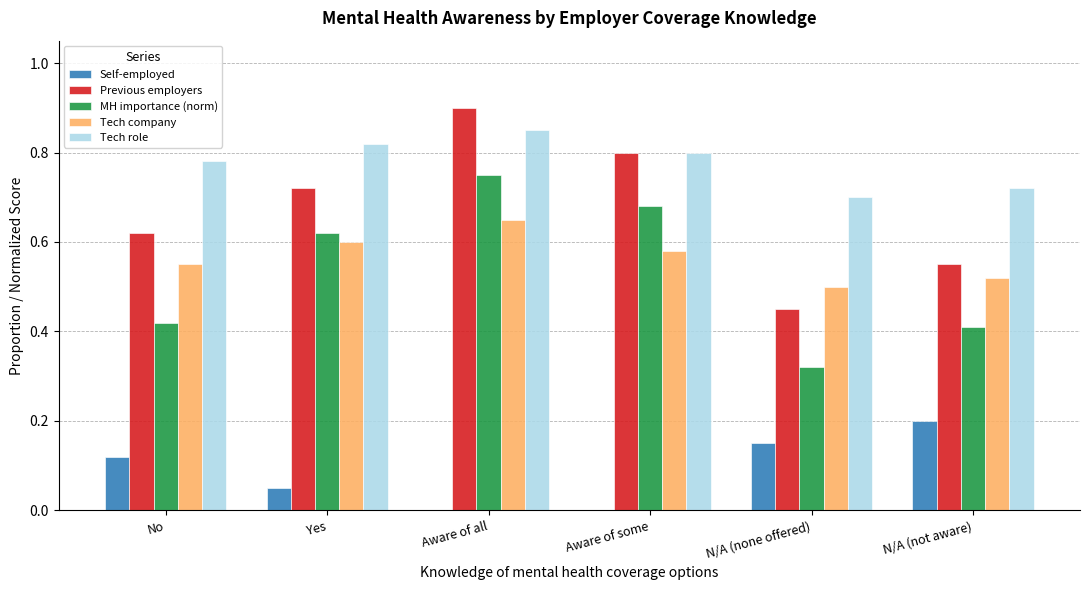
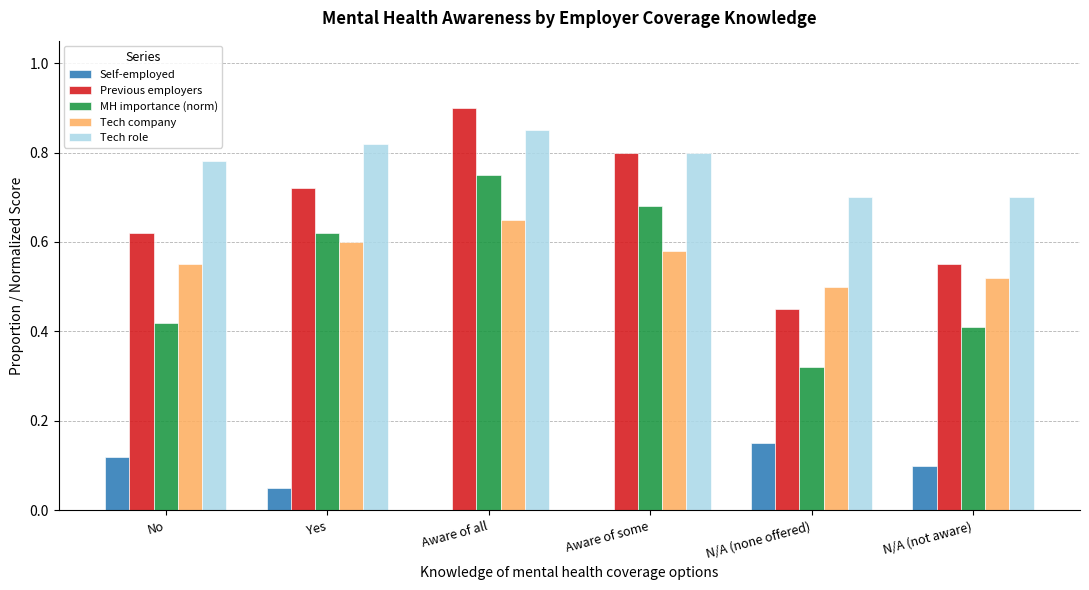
  {
    "Self-employed": {
      "No": 0.12,
      "Yes": 0.05,
      "Aware of all": 0.0,
      "Aware of some": 0.0,
      "N/A (none offered)": 0.15,
-     "N/A (not aware)": 0.2
+     "N/A (not aware)": 0.1
    },
    "Previous employers": {
      "No": 0.62,
      "Yes": 0.72,
      "Aware of all": 0.90,
      "Aware of some": 0.80,
      "N/A (none offered)": 0.45,
      "N/A (not aware)": 0.55
    },
    "MH importance (norm)": {
      "No": 0.42,
      "Yes": 0.62,
      "Aware of all": 0.75,
      "Aware of some": 0.68,
      "N/A (none offered)": 0.32,
      "N/A (not aware)": 0.41
    },
    "Tech company": {
      "No": 0.55,
      "Yes": 0.60,
      "Aware of all": 0.65,
      "Aware of some": 0.58,
      "N/A (none offered)": 0.50,
      "N/A (not aware)": 0.52
    },
    "Tech role": {
      "No": 0.78,
      "Yes": 0.82,
      "Aware of all": 0.85,
      "Aware of some": 0.80,
      "N/A (none offered)": 0.70,
-     "N/A (not aware)": 0.72
+     "N/A (not aware)": 0.70
    }
  }
